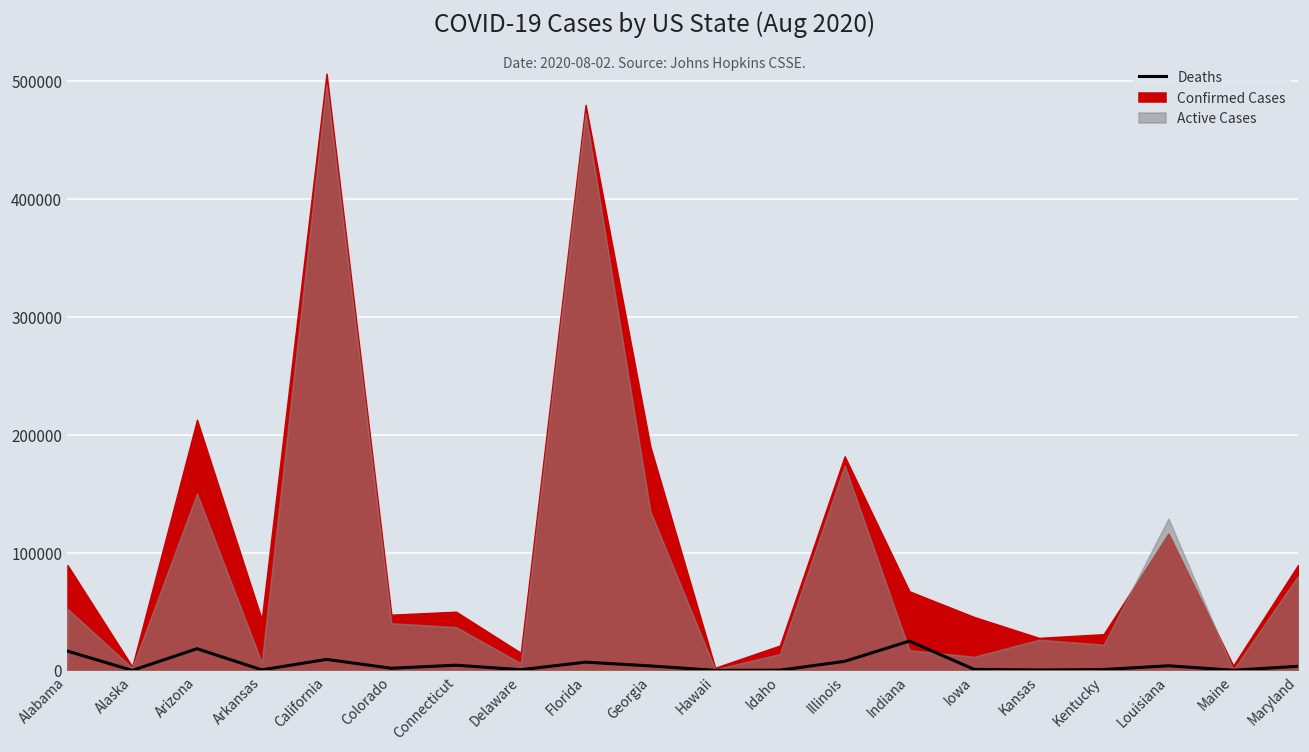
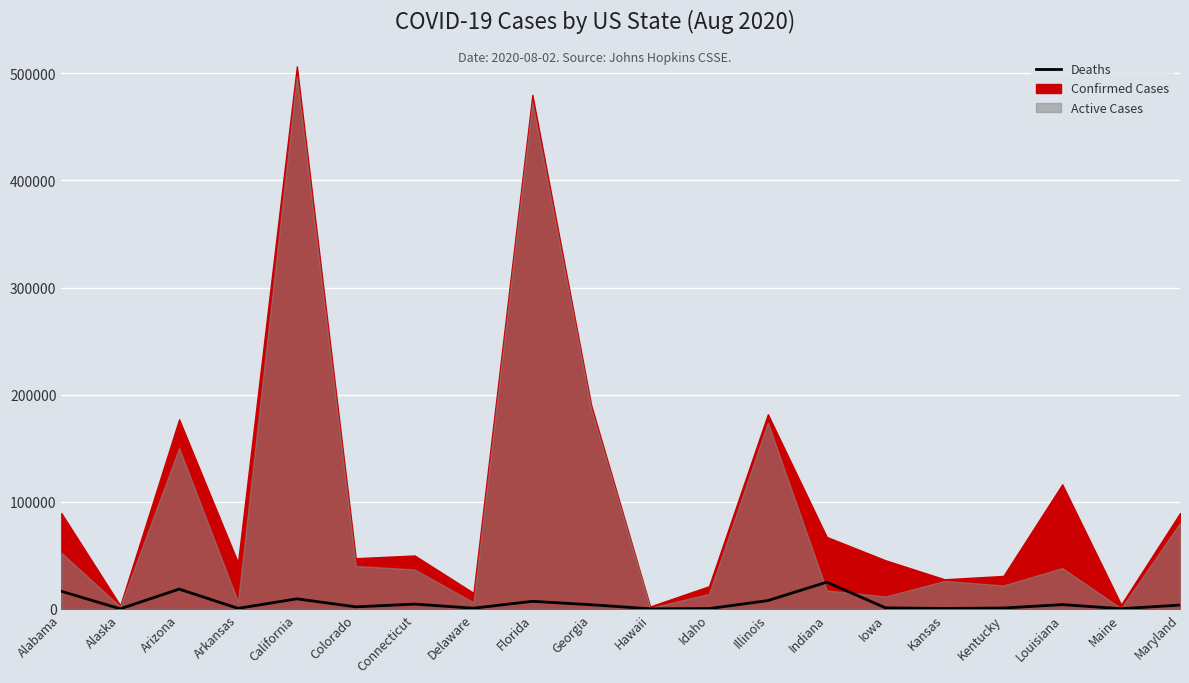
  {
    "Deaths": {
      "Alabama": 16000,
      "Arizona": 18000,
      "Arkansas": 0,
      "California": 9000,
      "Colorado": 2000,
      "Connecticut": 4000,
      "Delaware": 1000,
      "Florida": 7000,
      "Georgia": 4000,
      "Idaho": 0,
      "Illinois": 8000,
      "Indiana": 25000,
      "Iowa": 1000,
      "Kansas": 0,
      "Kentucky": 1000,
      "Louisiana": 4000,
      "Maryland": 4000
    },
    "Confirmed Cases": {
      "Alabama": 89000,
-     "Arizona": 213000,
+     "Arizona": 177000,
      "Arkansas": 43000,
      "California": 507000,
      "Colorado": 47000,
      "Connecticut": 50000,
      "Delaware": 15000,
      "Florida": 480000,
      "Georgia": 190000,
      "Idaho": 21000,
      "Illinois": 182000,
      "Indiana": 67000,
      "Iowa": 45000,
      "Kentucky": 31000,
      "Louisiana": 116000,
      "Maine": 4000,
      "Maryland": 89000
    },
    "Active Cases": {
      "Alabama": 52000,
      "Arizona": 150000,
      "Arkansas": 7000,
      "California": 497000,
      "Colorado": 40000,
      "Connecticut": 37000,
      "Delaware": 6000,
      "Florida": 473000,
-     "Georgia": 135000,
+     "Georgia": 186000,
      "Idaho": 14000,
      "Illinois": 174000,
      "Indiana": 17000,
      "Iowa": 12000,
      "Kentucky": 22000,
-     "Louisiana": 129000,
+     "Louisiana": 38000,
      "Maryland": 80000
    }
  }
